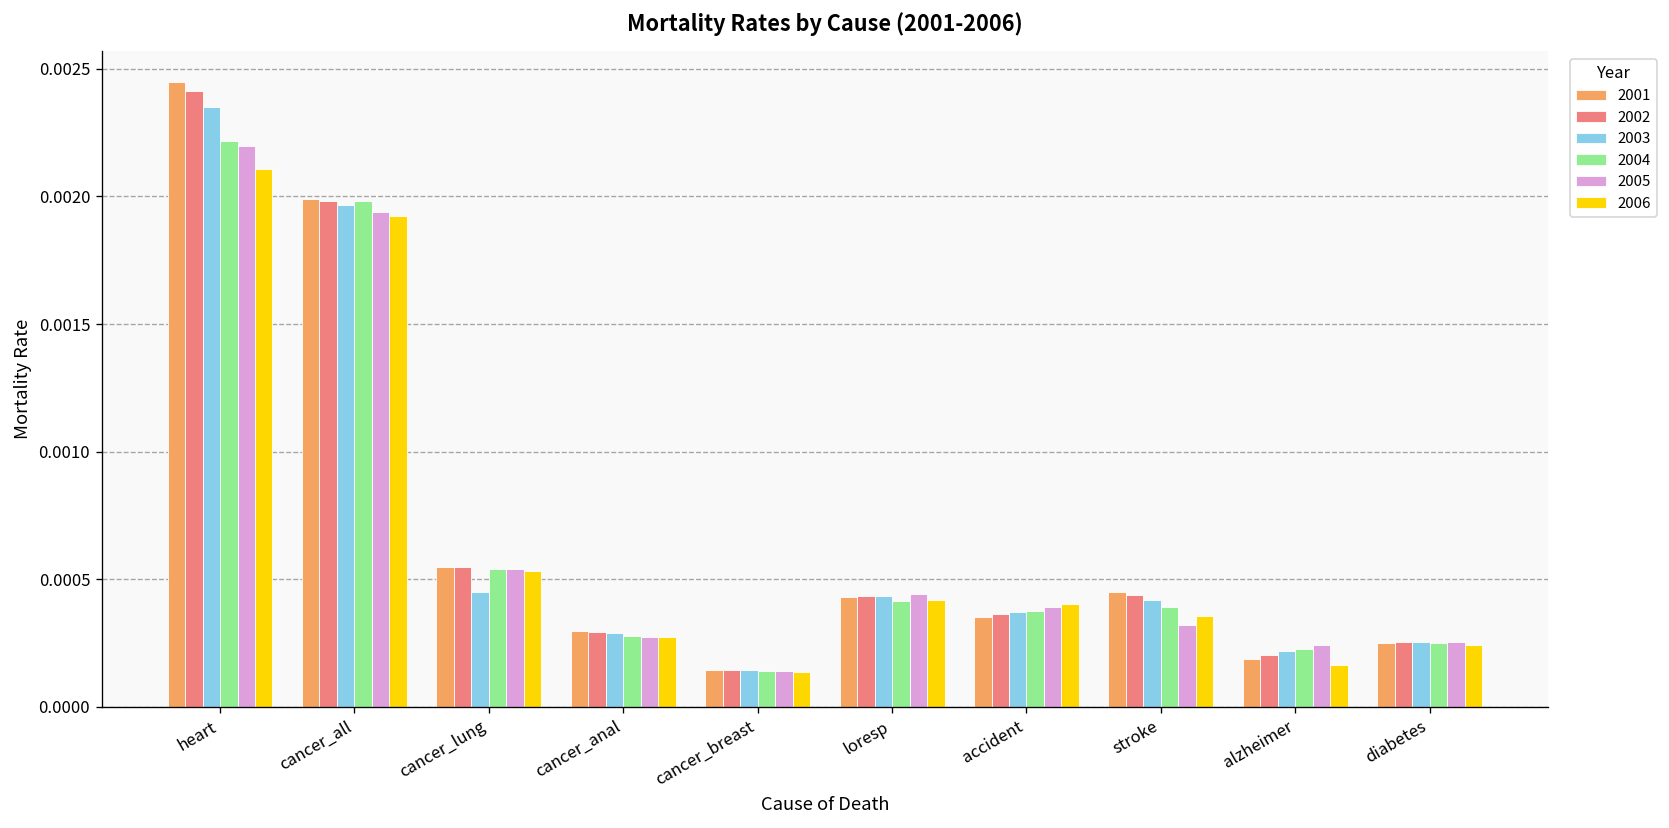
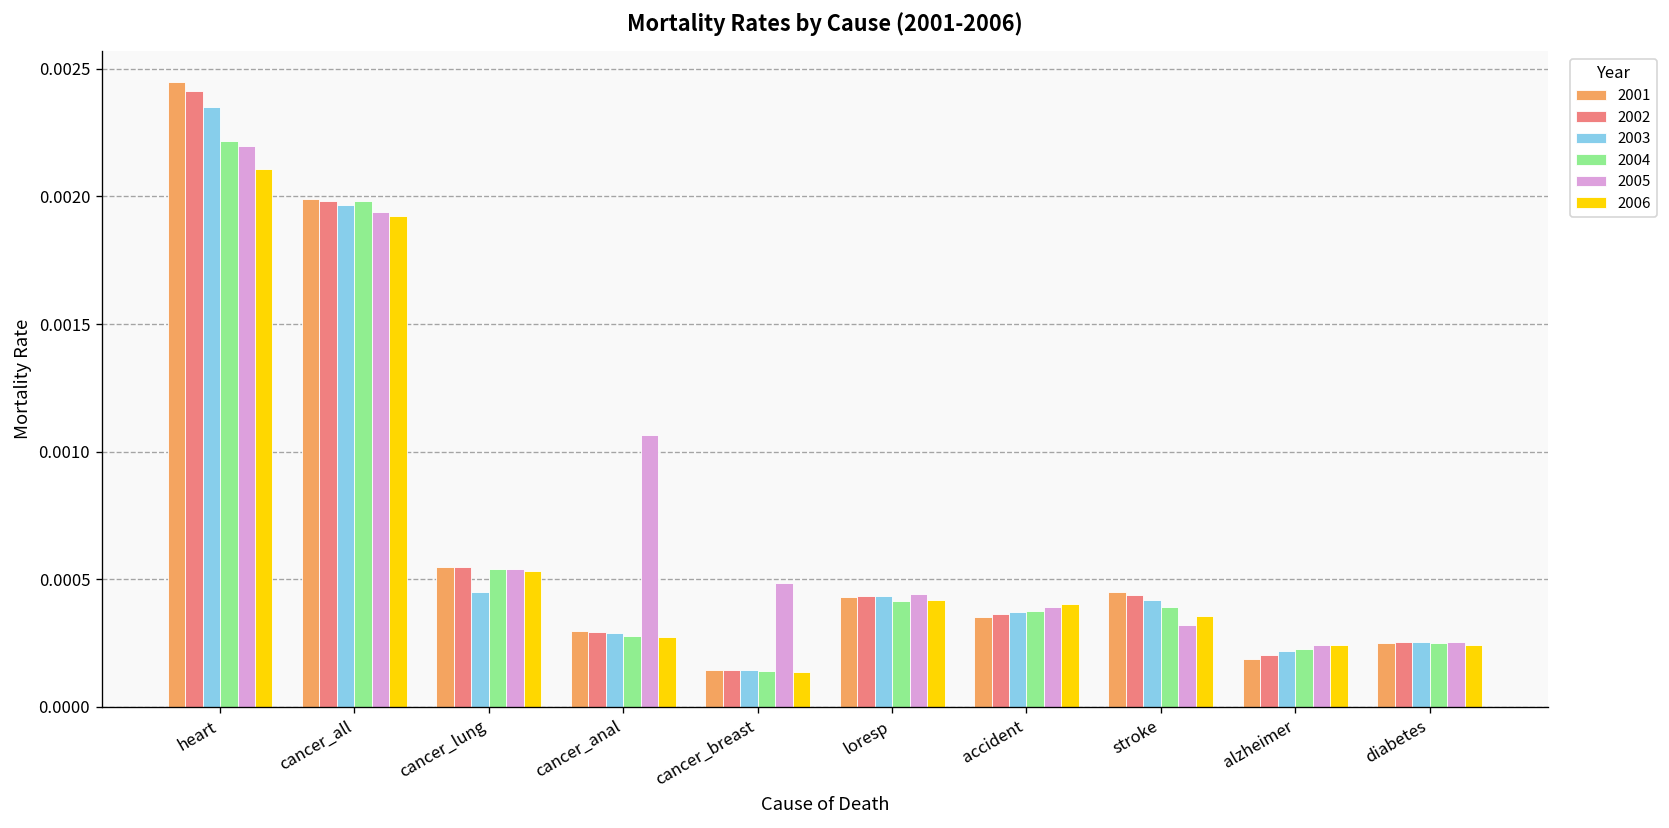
  {
    "2003": {
      "heart": 0.00235,
      "cancer_all": 0.00197,
      "cancer_lung": 0.00045,
      "cancer_anal": 0.00029,
      "cancer_breast": 0.00014,
      "loresp": 0.00044,
      "accident": 0.00037,
      "stroke": 0.00042,
      "alzheimer": 0.00022,
      "diabetes": 0.00026
    },
    "2004": {
      "heart": 0.00222,
      "cancer_all": 0.00198,
      "cancer_lung": 0.00054,
      "cancer_anal": 0.00028,
      "cancer_breast": 0.00014,
      "loresp": 0.00042,
      "accident": 0.00038,
      "stroke": 0.00039,
      "alzheimer": 0.00023,
      "diabetes": 0.00025
    },
    "2005": {
      "heart": 0.00220,
      "cancer_all": 0.00194,
      "cancer_lung": 0.00054,
-     "cancer_anal": 0.00027,
-     "cancer_breast": 0.00014,
+     "cancer_anal": 0.00107,
+     "cancer_breast": 0.00049,
      "loresp": 0.00044,
      "accident": 0.00039,
      "stroke": 0.00032,
      "alzheimer": 0.00024,
      "diabetes": 0.00025
    },
    "2006": {
      "heart": 0.00211,
      "cancer_all": 0.00192,
      "cancer_lung": 0.00053,
      "cancer_anal": 0.00027,
      "cancer_breast": 0.00014,
      "loresp": 0.00042,
      "accident": 0.00040,
      "stroke": 0.00036,
-     "alzheimer": 0.00016,
+     "alzheimer": 0.00024,
      "diabetes": 0.00024
    }
  }
